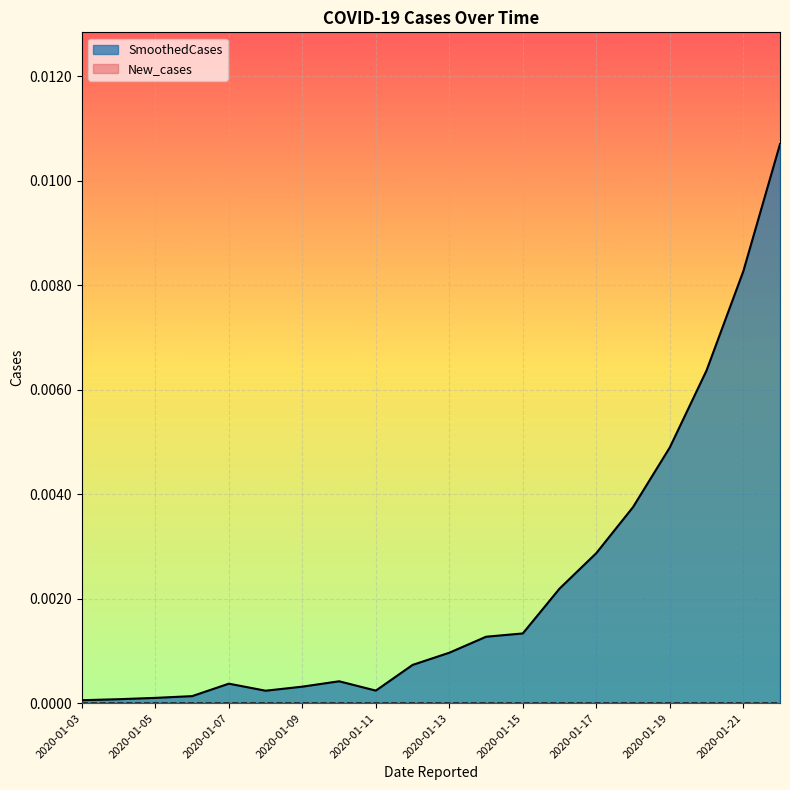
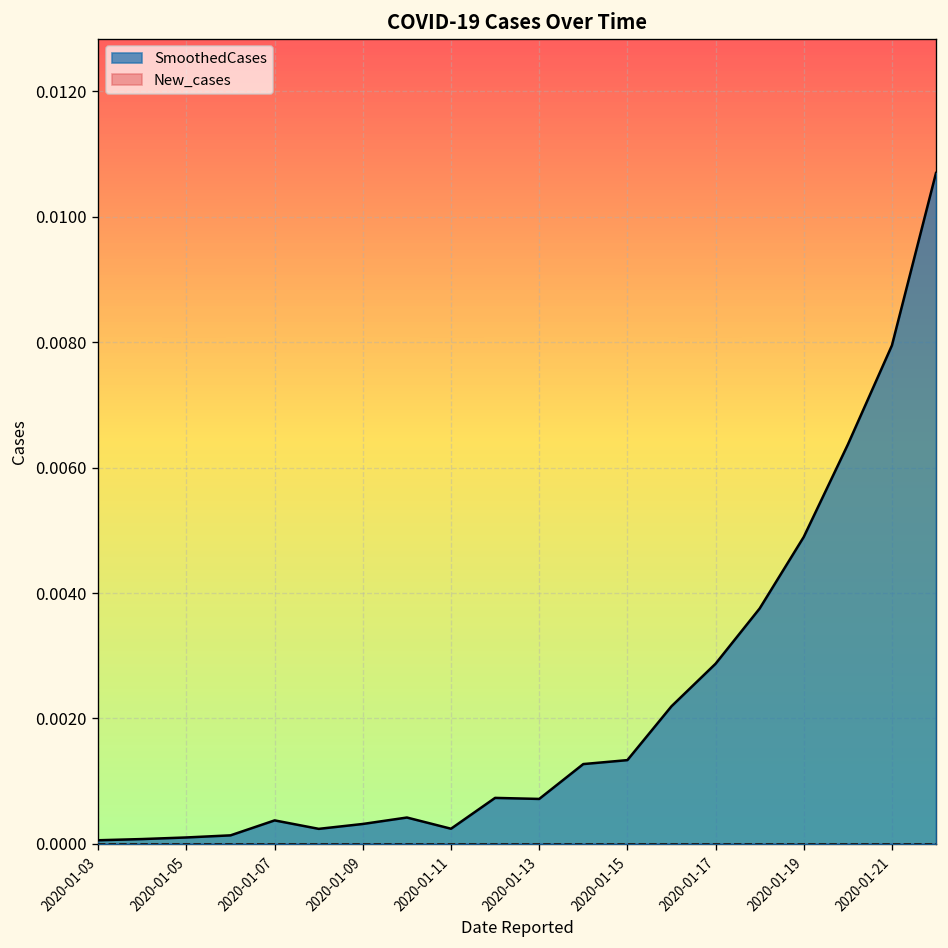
  {
    "SmoothedCases": {
      "2020-01-03": 0.0001,
      "2020-01-05": 0.0001,
      "2020-01-07": 0.0004,
      "2020-01-09": 0.0003,
      "2020-01-11": 0.0002,
-     "2020-01-13": 0.0010,
+     "2020-01-13": 0.0007,
      "2020-01-15": 0.0013,
      "2020-01-17": 0.0029,
      "2020-01-19": 0.0049,
-     "2020-01-21": 0.0083
+     "2020-01-21": 0.0079
    },
    "New_cases": {
      "2020-01-03": 0.0000,
      "2020-01-05": 0.0000,
      "2020-01-07": 0.0000,
      "2020-01-09": 0.0000,
      "2020-01-11": 0.0000,
      "2020-01-13": 0.0000,
      "2020-01-15": 0.0000,
      "2020-01-17": 0.0000,
      "2020-01-19": 0.0000,
      "2020-01-21": 0.0000
    }
  }
